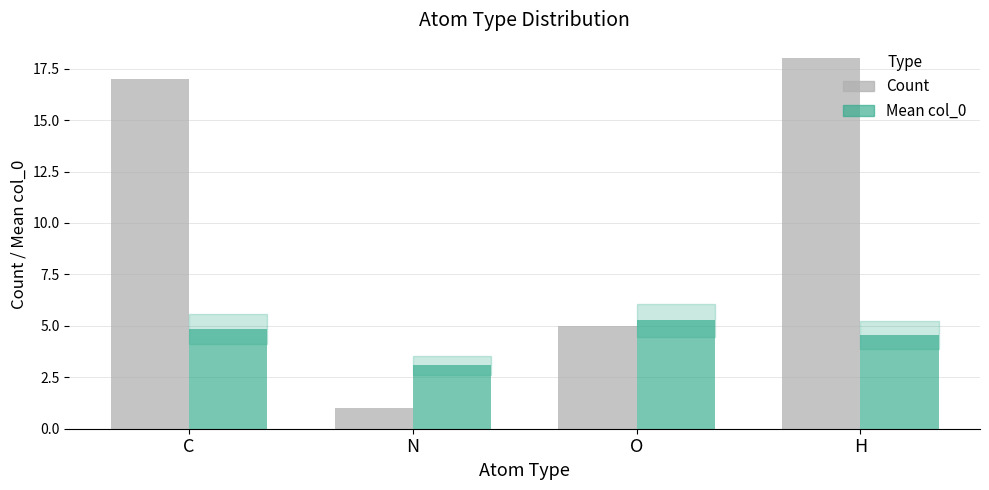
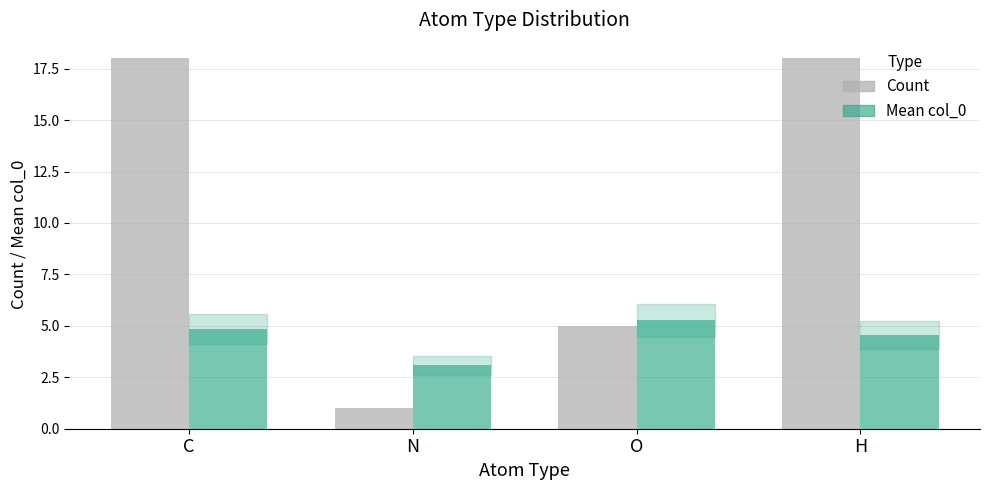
  {
    "Count": {
-     "C": 17,
+     "C": 18,
      "N": 1,
      "O": 5,
      "H": 18
    }
  }
